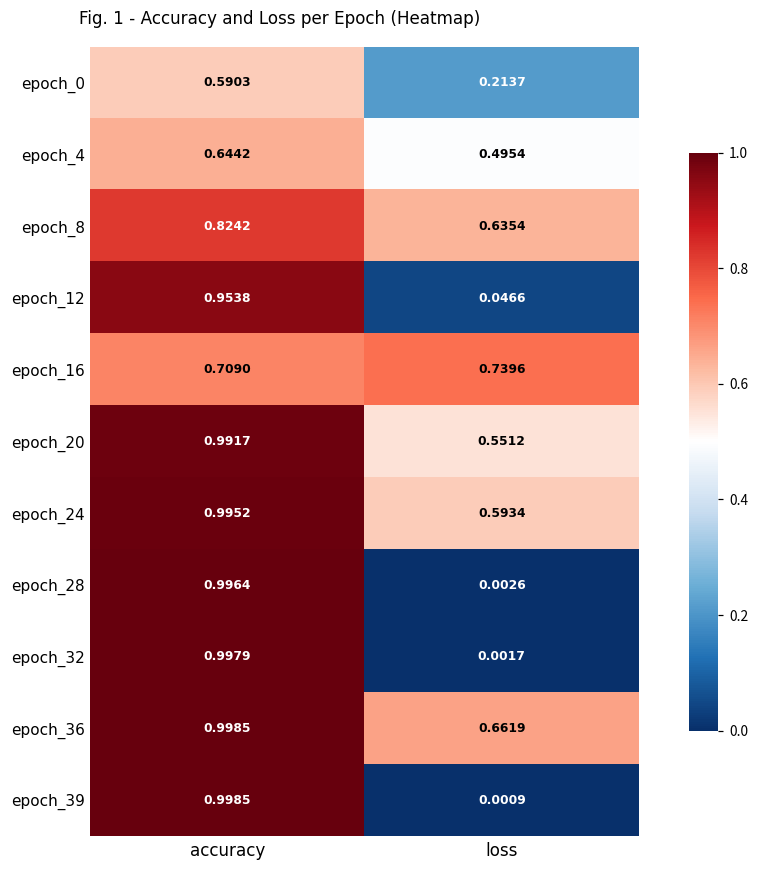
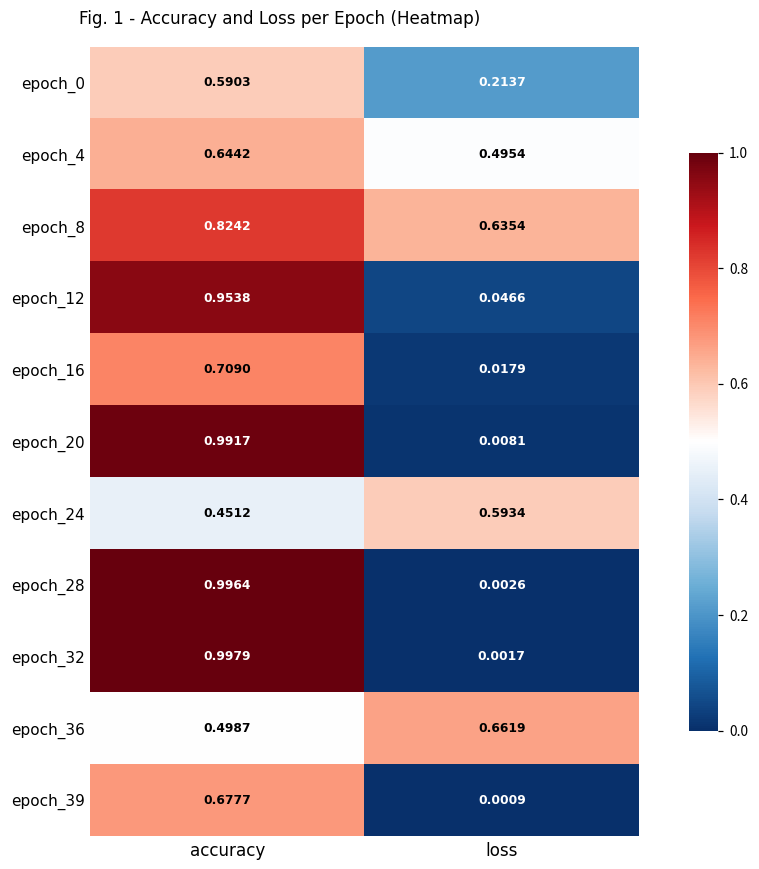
  {
    "epoch_0": {
      "accuracy": 0.5903,
      "loss": 0.2137
    },
    "epoch_4": {
      "accuracy": 0.6442,
      "loss": 0.4954
    },
    "epoch_8": {
      "accuracy": 0.8242,
      "loss": 0.6354
    },
    "epoch_12": {
      "accuracy": 0.9538,
      "loss": 0.0466
    },
    "epoch_16": {
      "accuracy": 0.7090,
-     "loss": 0.7396
+     "loss": 0.0179
    },
    "epoch_20": {
      "accuracy": 0.9917,
-     "loss": 0.5512
+     "loss": 0.0081
    },
    "epoch_24": {
-     "accuracy": 0.9952,
+     "accuracy": 0.4512,
      "loss": 0.5934
    },
    "epoch_28": {
      "accuracy": 0.9964,
      "loss": 0.0026
    },
    "epoch_32": {
      "accuracy": 0.9979,
      "loss": 0.0017
    },
    "epoch_36": {
-     "accuracy": 0.9985,
+     "accuracy": 0.4987,
      "loss": 0.6619
    },
    "epoch_39": {
-     "accuracy": 0.9985,
+     "accuracy": 0.6777,
      "loss": 0.0009
    }
  }
